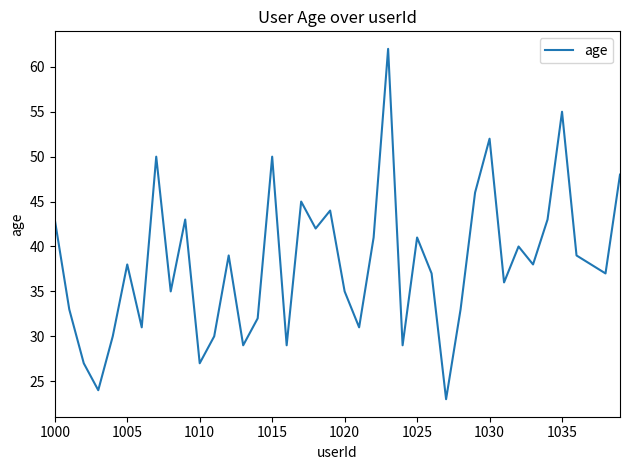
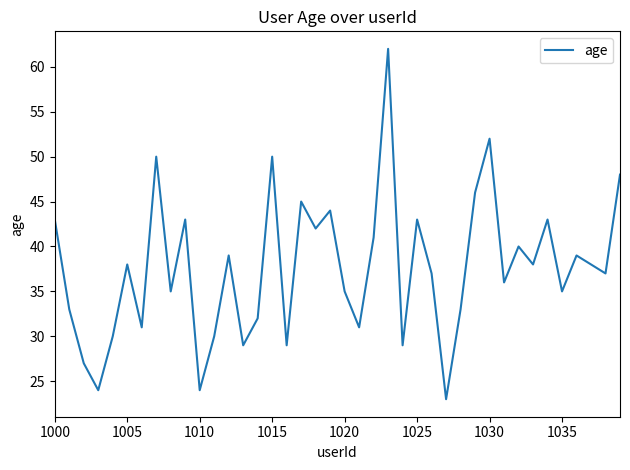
  {
    "1000": 43,
    "1005": 38,
-   "1010": 27,
+   "1010": 24,
    "1015": 50,
    "1020": 35,
-   "1025": 41,
+   "1025": 43,
    "1030": 52,
-   "1035": 55
+   "1035": 35
  }
